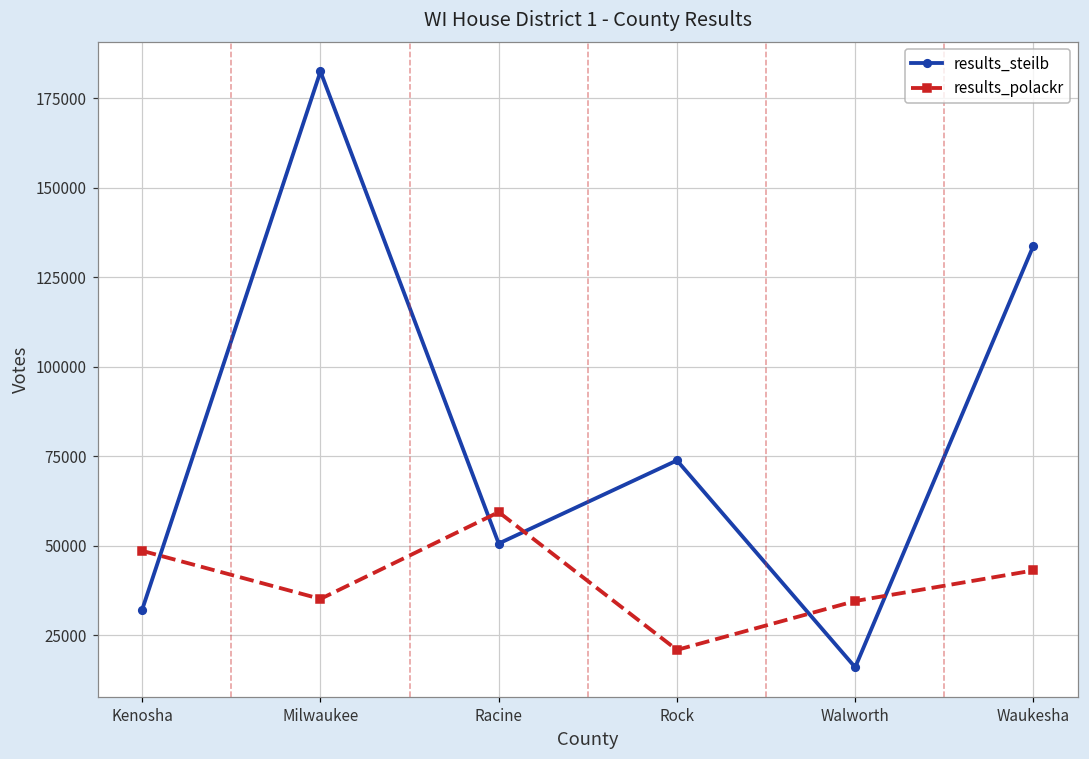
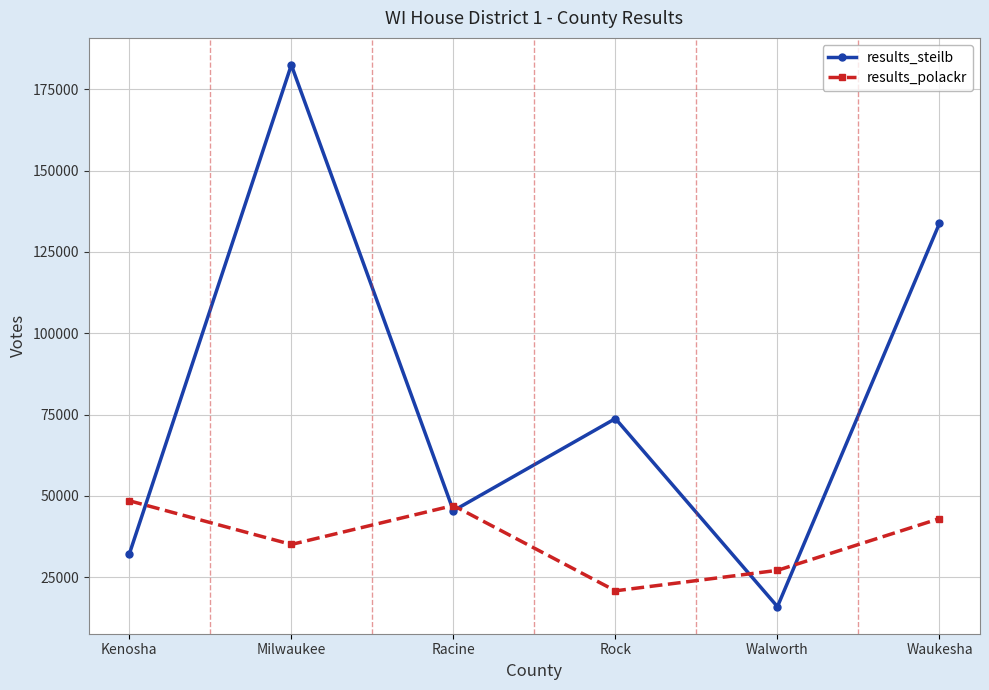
  {
    "results_steilb": {
      "Kenosha": 32000,
      "Milwaukee": 182000,
-     "Racine": 51000,
+     "Racine": 45000,
      "Rock": 74000,
      "Walworth": 16000,
      "Waukesha": 134000
    },
    "results_polackr": {
      "Kenosha": 49000,
      "Milwaukee": 35000,
-     "Racine": 59000,
+     "Racine": 47000,
      "Rock": 21000,
-     "Walworth": 34000,
+     "Walworth": 27000,
      "Waukesha": 43000
    }
  }
